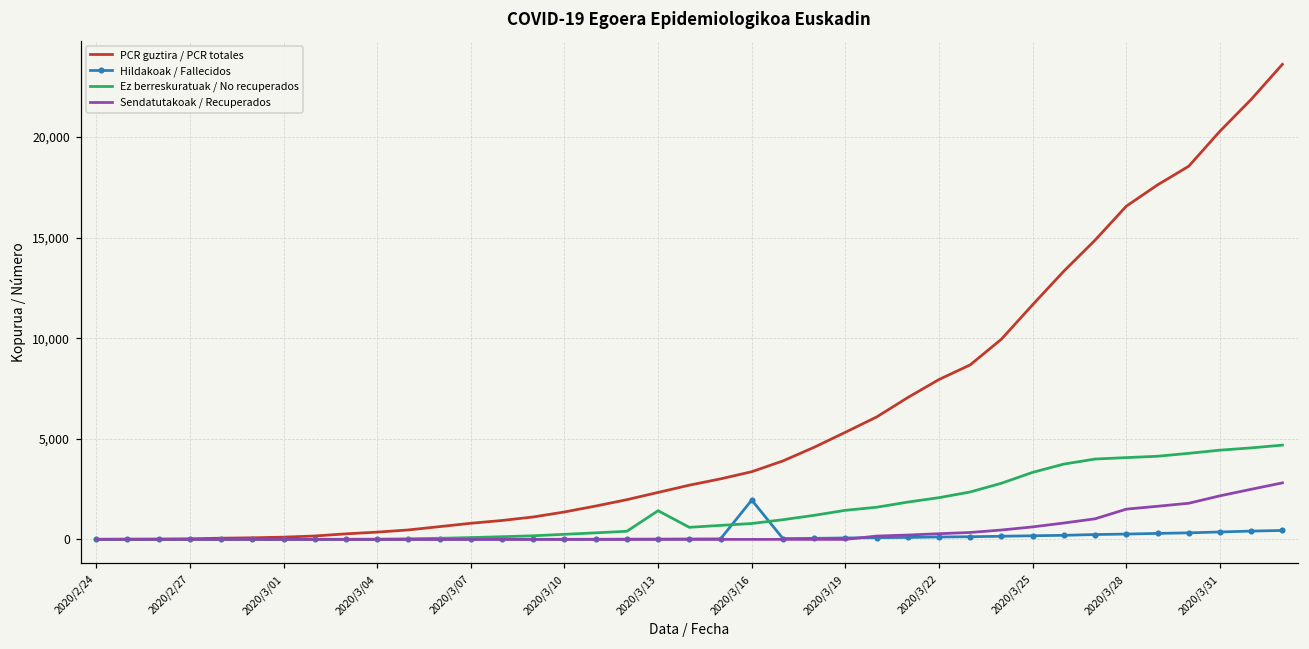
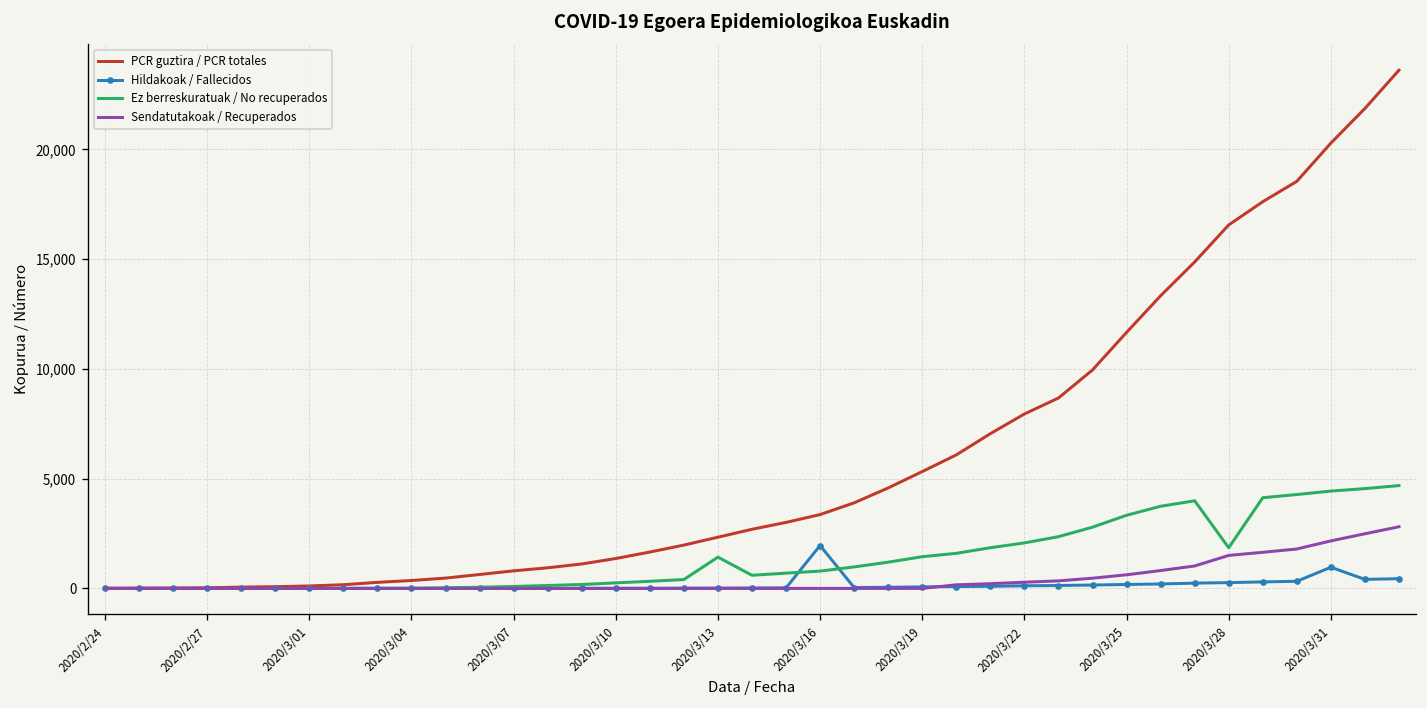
  {
    "PCR guztira / PCR totales": {
      "2020/3/04": "400",
      "2020/3/07": "800",
      "2020/3/10": "1,400",
      "2020/3/13": "2,300",
      "2020/3/16": "3,400",
      "2020/3/19": "5,300",
      "2020/3/22": "7,900",
      "2020/3/25": "11,700",
      "2020/3/28": "16,600",
      "2020/3/31": "20,300"
    },
    "Hildakoak / Fallecidos": {
      "2020/3/16": "2,000",
      "2020/3/22": "100",
      "2020/3/25": "200",
      "2020/3/28": "300",
-     "2020/3/31": "400"
+     "2020/3/31": "1,000"
    },
    "Ez berreskuratuak / No recuperados": {
      "2020/3/10": "300",
      "2020/3/13": "1,400",
      "2020/3/16": "800",
      "2020/3/19": "1,400",
      "2020/3/22": "2,100",
      "2020/3/25": "3,300",
-     "2020/3/28": "4,100",
+     "2020/3/28": "1,900",
      "2020/3/31": "4,400"
    },
    "Sendatutakoak / Recuperados": {
      "2020/3/16": "0",
      "2020/3/22": "300",
      "2020/3/25": "600",
      "2020/3/28": "1,500",
      "2020/3/31": "2,200"
    }
  }
